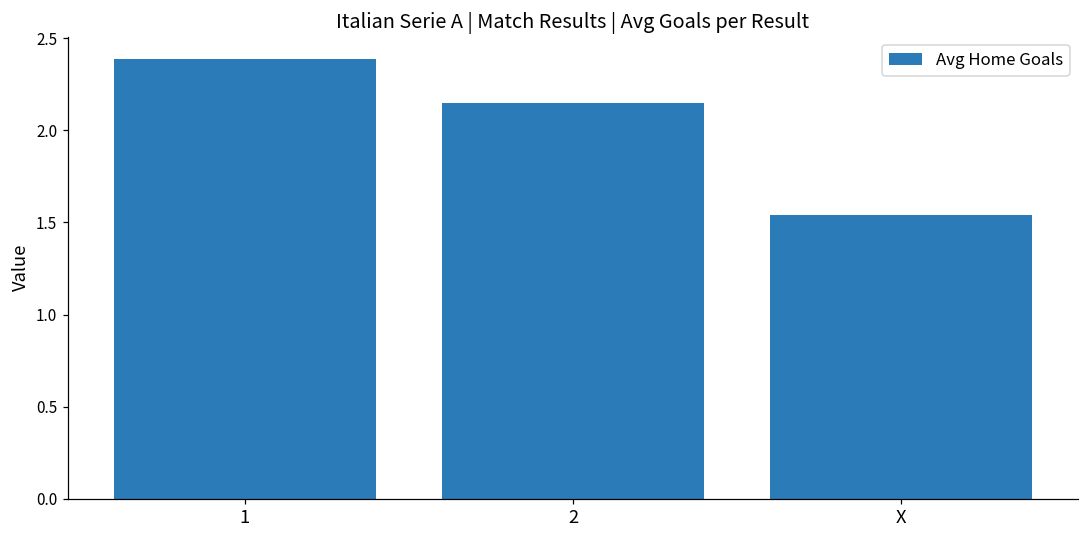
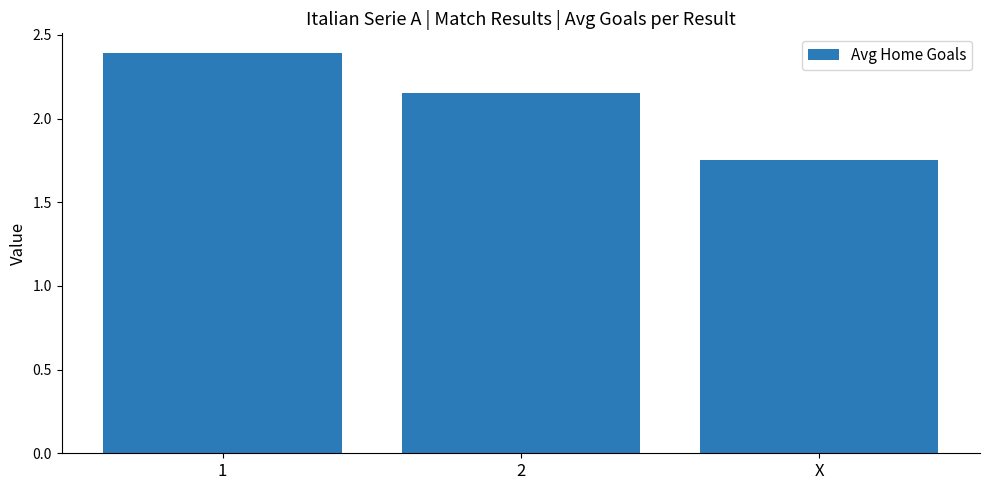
  {
    "1": 2.39,
    "2": 2.15,
-   "X": 1.54
+   "X": 1.75
  }
